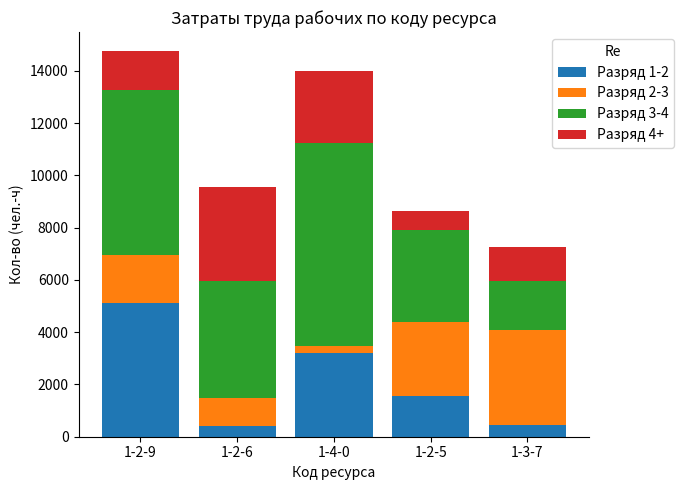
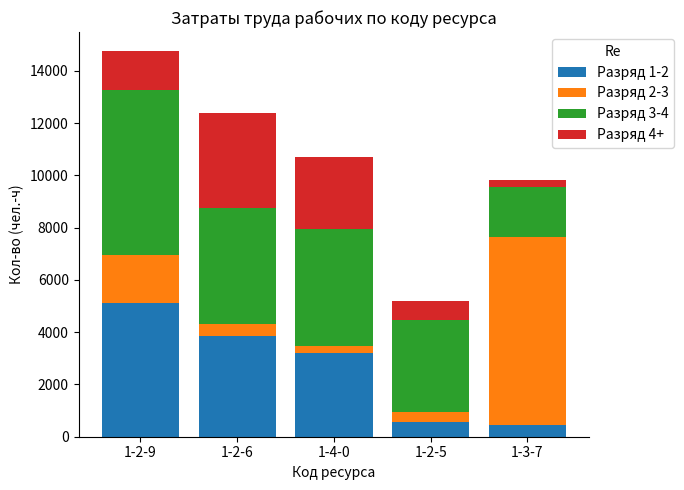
  {
    "Разряд 1-2": {
      "1-2-9": 5100,
-     "1-2-6": 400,
+     "1-2-6": 3900,
      "1-4-0": 3200,
-     "1-2-5": 1600,
+     "1-2-5": 600,
      "1-3-7": 500
    },
    "Разряд 2-3": {
      "1-2-9": 1800,
-     "1-2-6": 1100,
+     "1-2-6": 400,
      "1-4-0": 300,
-     "1-2-5": 2800,
-     "1-3-7": 3600
+     "1-2-5": 400,
+     "1-3-7": 7200
    },
    "Разряд 3-4": {
      "1-2-9": 6300,
      "1-2-6": 4500,
-     "1-4-0": 7800,
+     "1-4-0": 4500,
      "1-2-5": 3500,
      "1-3-7": 1900
    },
    "Разряд 4+": {
      "1-2-9": 1500,
      "1-2-6": 3600,
      "1-4-0": 2700,
      "1-2-5": 700,
-     "1-3-7": 1300
+     "1-3-7": 200
    }
  }
